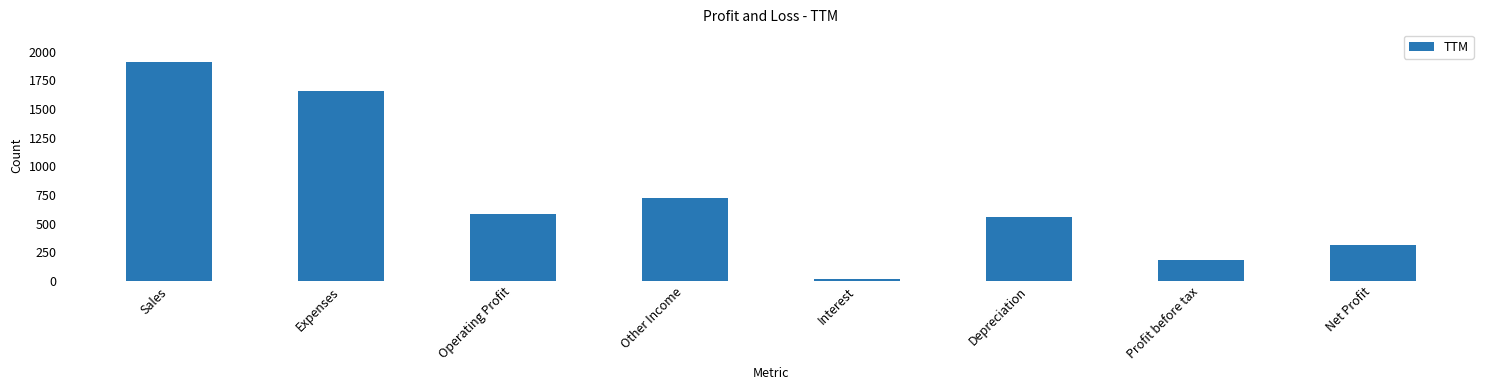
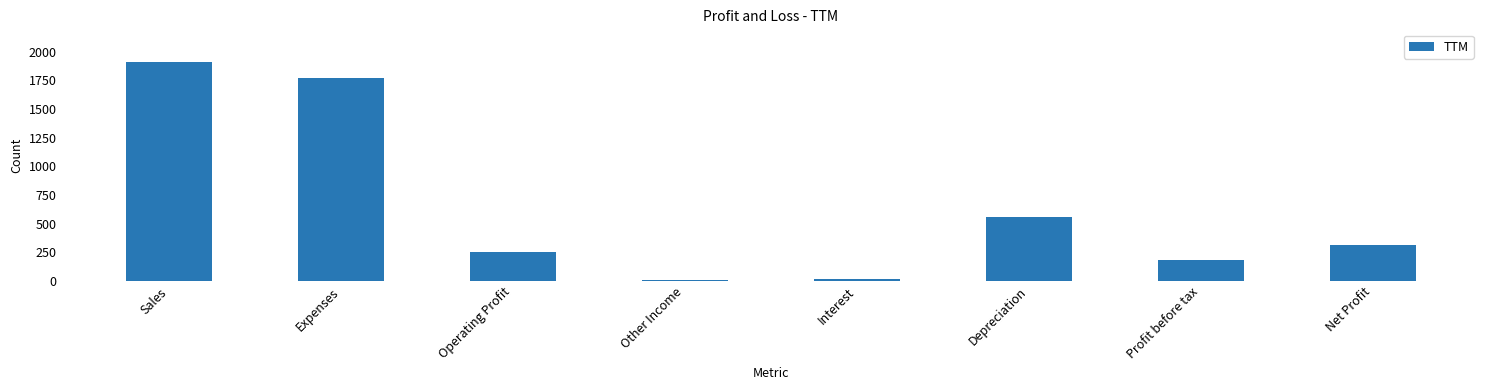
  {
    "Sales": 1910,
-   "Expenses": 1650,
-   "Operating Profit": 590,
-   "Other Income": 720,
+   "Expenses": 1770,
+   "Operating Profit": 260,
+   "Other Income": 10,
    "Depreciation": 560,
    "Profit before tax": 190,
    "Net Profit": 310
  }
